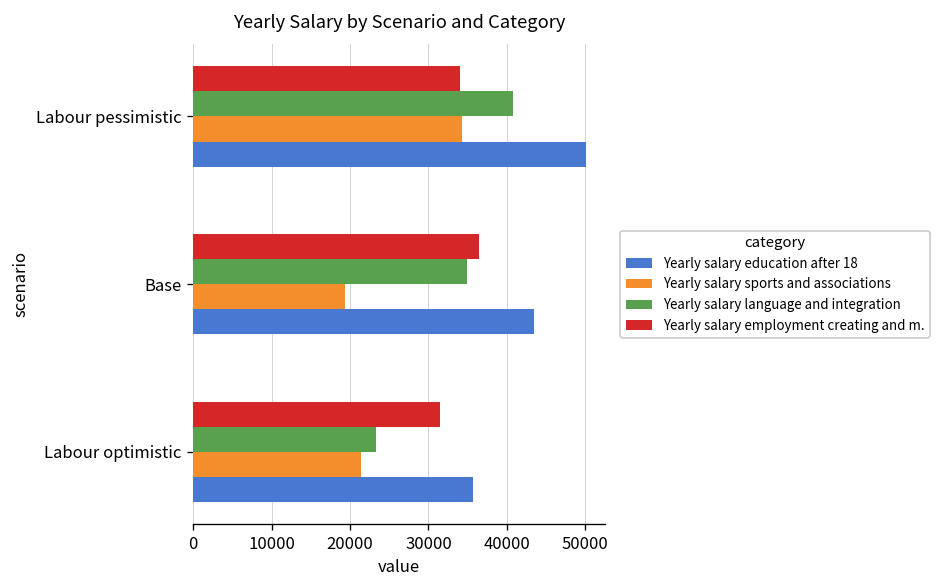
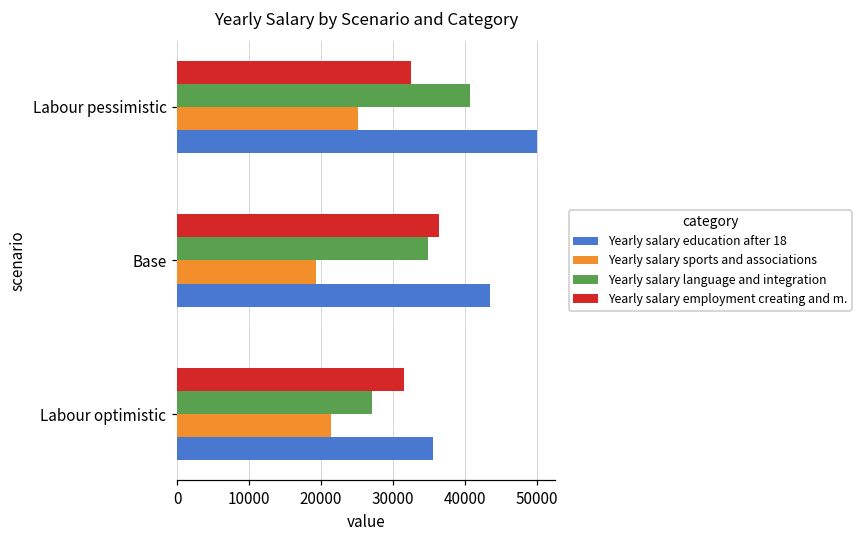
  {
    "Yearly salary education after 18": {
      "Labour pessimistic": 50000,
      "Base": 44000,
      "Labour optimistic": 36000
    },
    "Yearly salary sports and associations": {
-     "Labour pessimistic": 34000,
+     "Labour pessimistic": 25000,
      "Base": 19000,
      "Labour optimistic": 21000
    },
    "Yearly salary language and integration": {
      "Labour pessimistic": 41000,
      "Base": 35000,
-     "Labour optimistic": 23000
+     "Labour optimistic": 27000
    },
    "Yearly salary employment creating and m.": {
-     "Labour pessimistic": 34000,
+     "Labour pessimistic": 32000,
      "Base": 36000,
      "Labour optimistic": 32000
    }
  }
